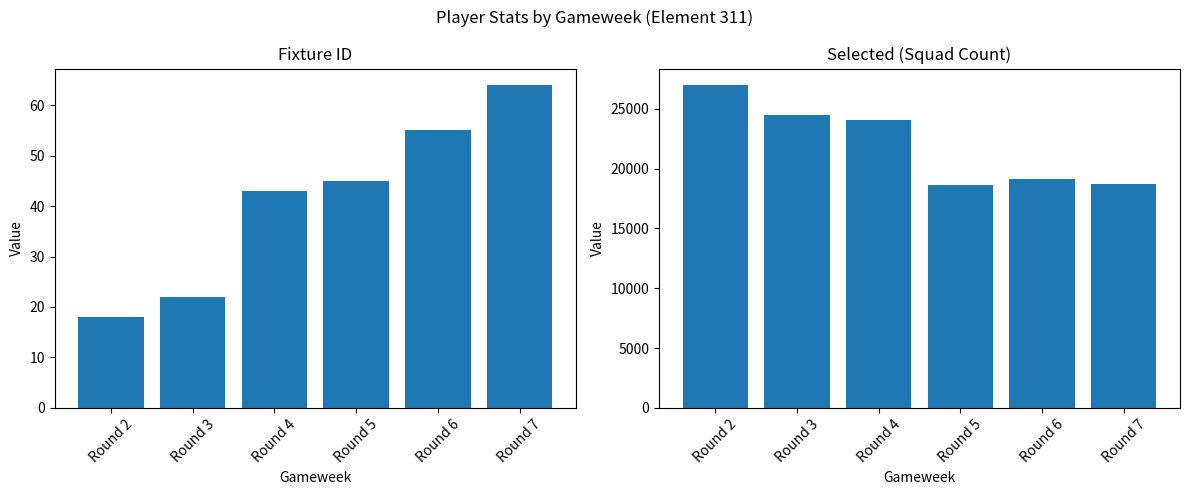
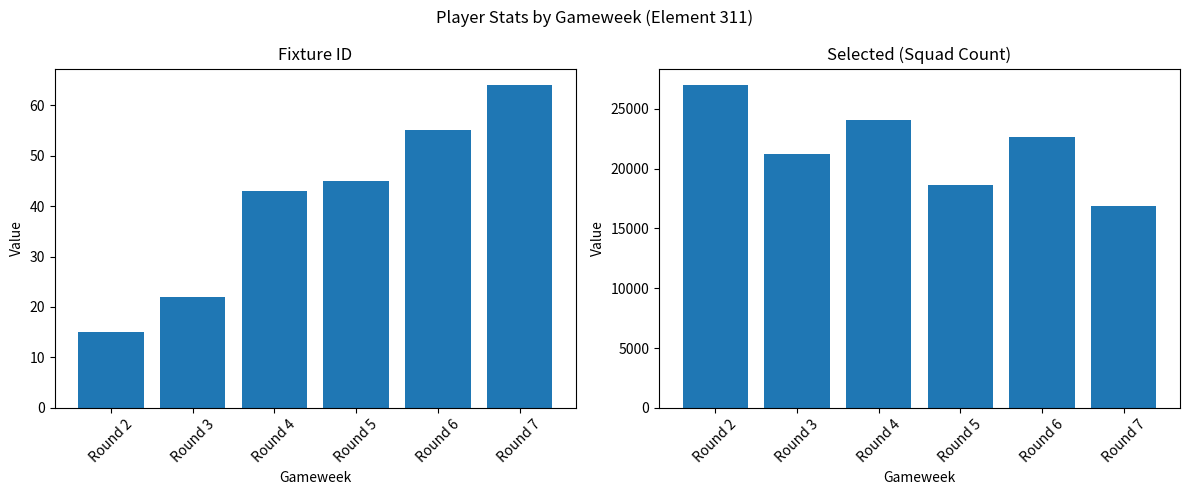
  {
    "Fixture ID": {
-     "Round 2": 18,
+     "Round 2": 15,
      "Round 3": 22,
      "Round 4": 43,
      "Round 5": 45,
      "Round 6": 55,
      "Round 7": 64
    },
    "Selected (Squad Count)": {
      "Round 2": 27000,
-     "Round 3": 24500,
+     "Round 3": 21200,
      "Round 4": 24100,
      "Round 5": 18600,
-     "Round 6": 19100,
-     "Round 7": 18700
+     "Round 6": 22700,
+     "Round 7": 16800
    }
  }
